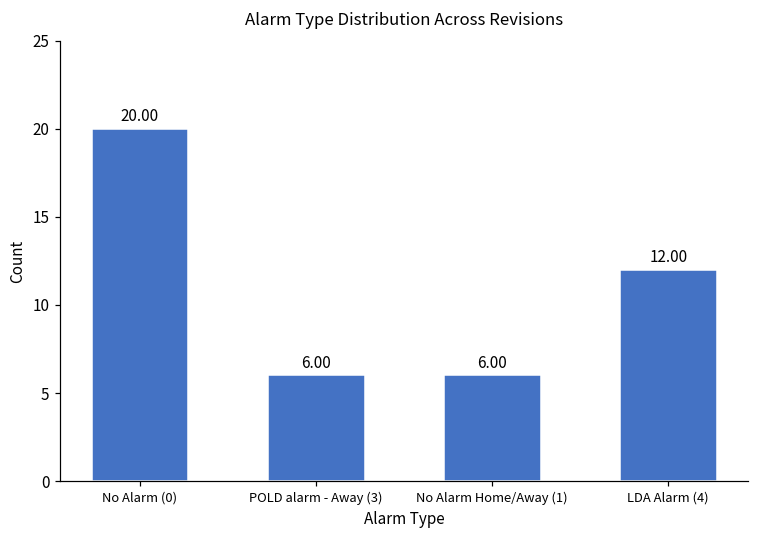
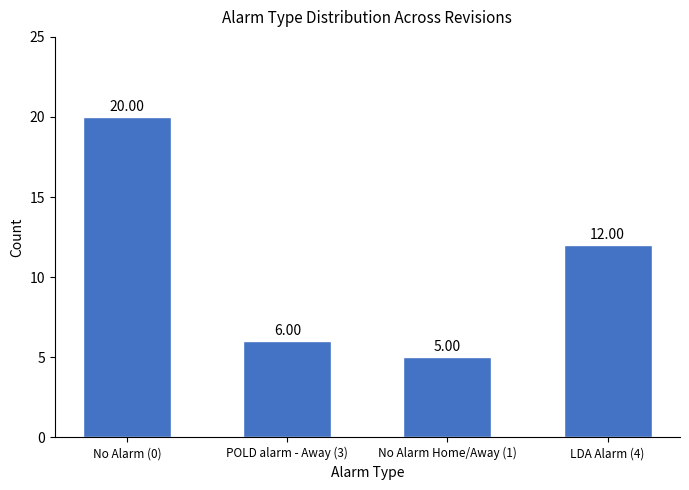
  {
    "No Alarm (0)": 20.00,
    "POLD alarm - Away (3)": 6.00,
-   "No Alarm Home/Away (1)": 6.00,
+   "No Alarm Home/Away (1)": 5.00,
    "LDA Alarm (4)": 12.00
  }
